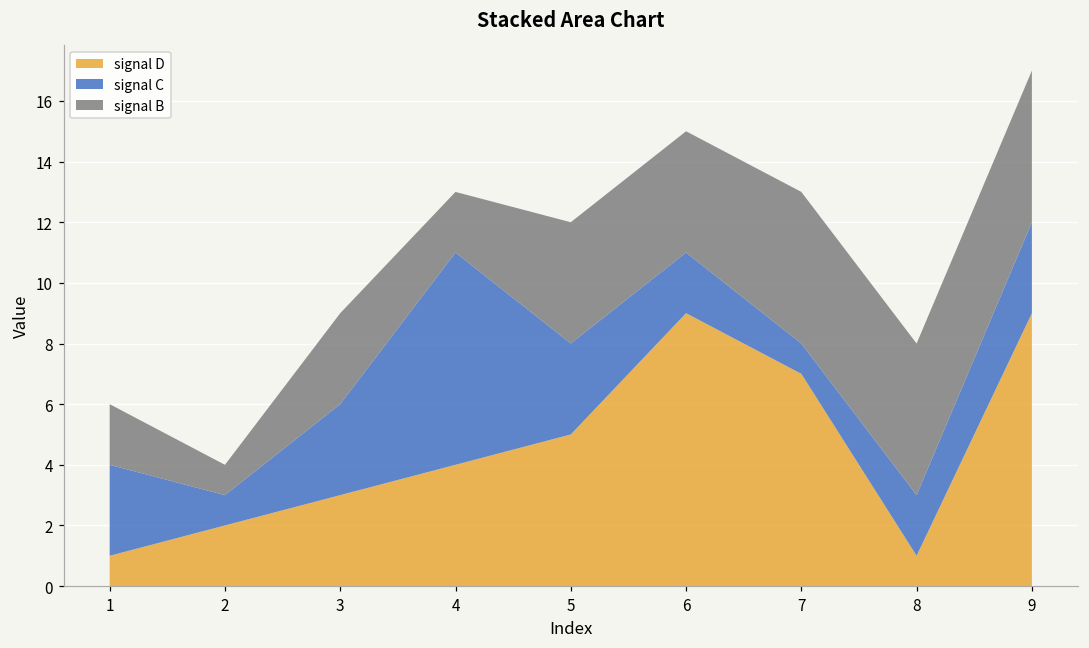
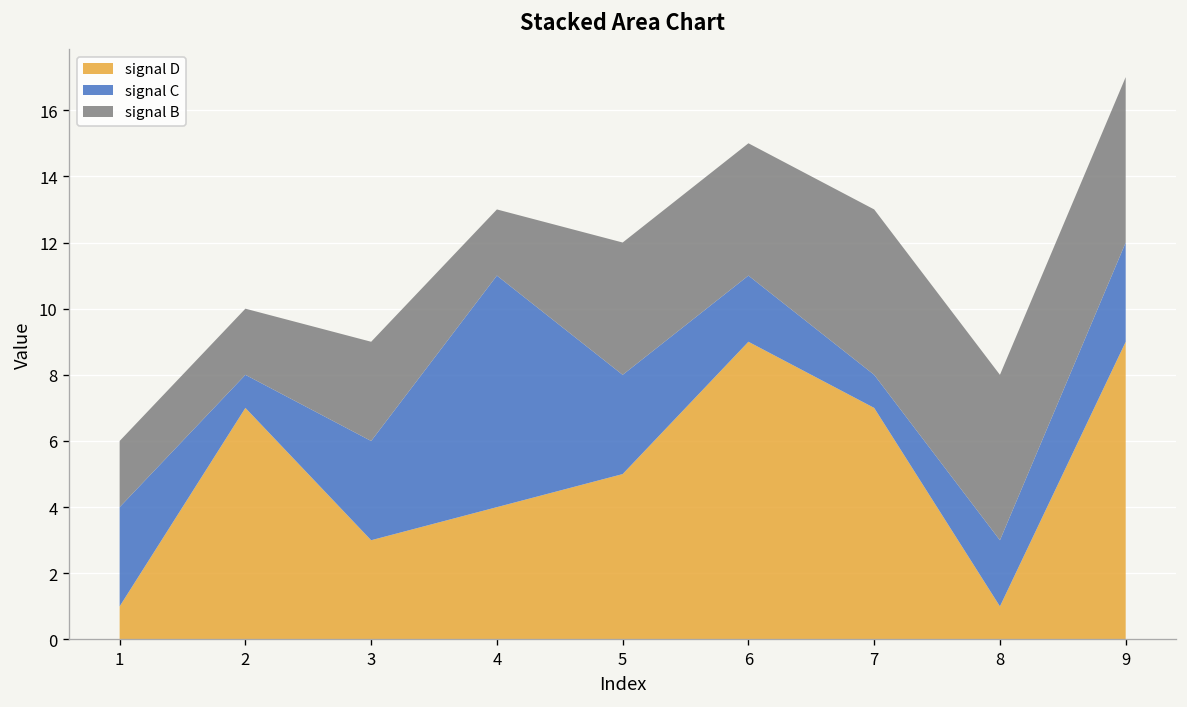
  {
    "signal D": {
      "1": 1,
-     "2": 2,
+     "2": 7,
      "3": 3,
      "4": 4,
      "5": 5,
      "6": 9,
      "7": 7,
      "8": 1,
      "9": 9
    },
    "signal C": {
      "1": 3,
      "2": 1,
      "3": 3,
      "4": 7,
      "5": 3,
      "6": 2,
      "7": 1,
      "8": 2,
      "9": 3
    },
    "signal B": {
      "1": 2,
-     "2": 1,
+     "2": 2,
      "3": 3,
      "4": 2,
      "5": 4,
      "6": 4,
      "7": 5,
      "8": 5,
      "9": 5
    }
  }
